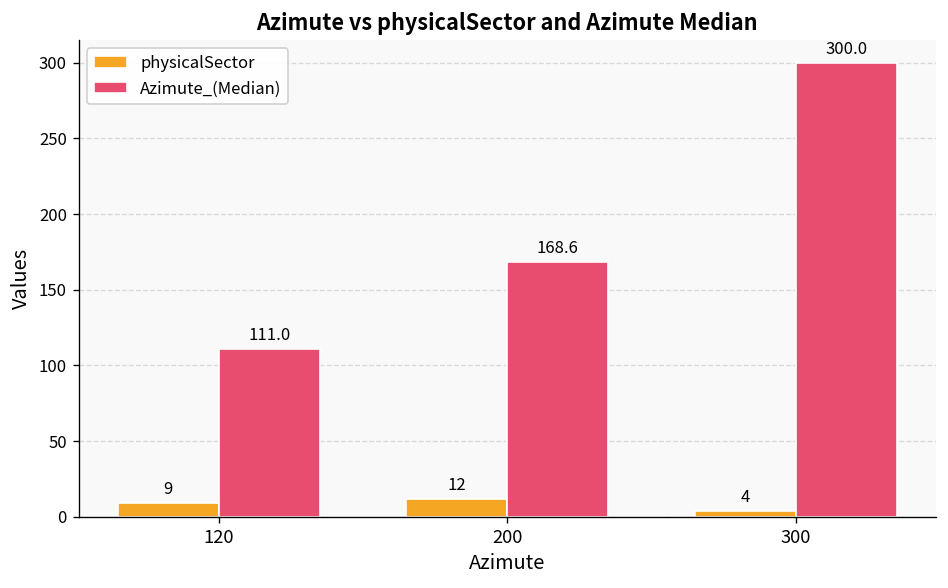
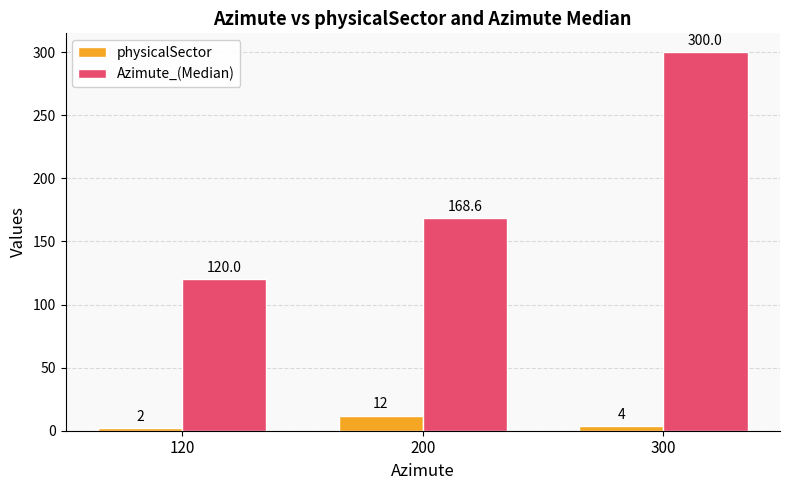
  {
    "physicalSector": {
-     "120": 9,
+     "120": 2,
      "200": 12,
      "300": 4
    },
    "Azimute_(Median)": {
-     "120": 111.0,
+     "120": 120.0,
      "200": 168.6,
      "300": 300.0
    }
  }
